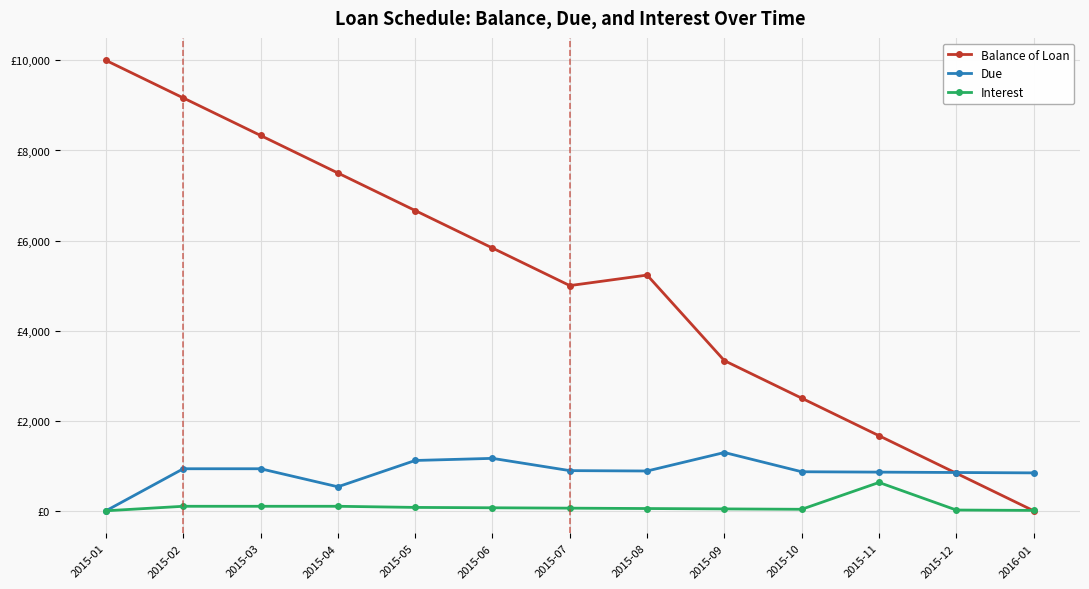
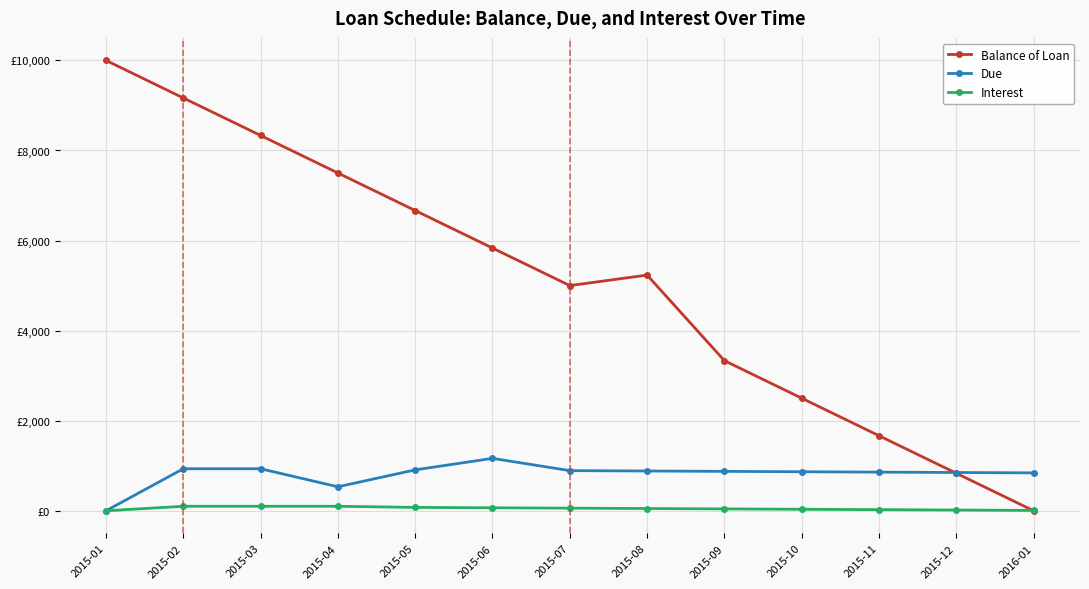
  {
    "Balance of Loan": {
      "2015-01": "£10,000",
      "2015-02": "£9,200",
      "2015-03": "£8,300",
      "2015-04": "£7,500",
      "2015-05": "£6,700",
      "2015-06": "£5,800",
      "2015-07": "£5,000",
      "2015-08": "£5,200",
      "2015-09": "£3,300",
      "2015-10": "£2,500",
      "2015-11": "£1,700"
    },
    "Due": {
      "2015-02": "£900",
      "2015-03": "£900",
      "2015-04": "£500",
-     "2015-05": "£1,100",
+     "2015-05": "£900",
      "2015-06": "£1,200",
      "2015-07": "£900",
      "2015-08": "£900",
-     "2015-09": "£1,300",
+     "2015-09": "£900",
      "2015-10": "£900",
      "2015-11": "£900",
      "2016-01": "£800"
    },
    "Interest": {
      "2015-02": "£100",
      "2015-03": "£100",
      "2015-04": "£100",
      "2015-05": "£100",
      "2015-06": "£100",
      "2015-07": "£100",
      "2015-08": "£100",
      "2015-09": "£0",
      "2015-10": "£0",
-     "2015-11": "£600",
+     "2015-11": "£0",
      "2015-12": "£0"
    }
  }
